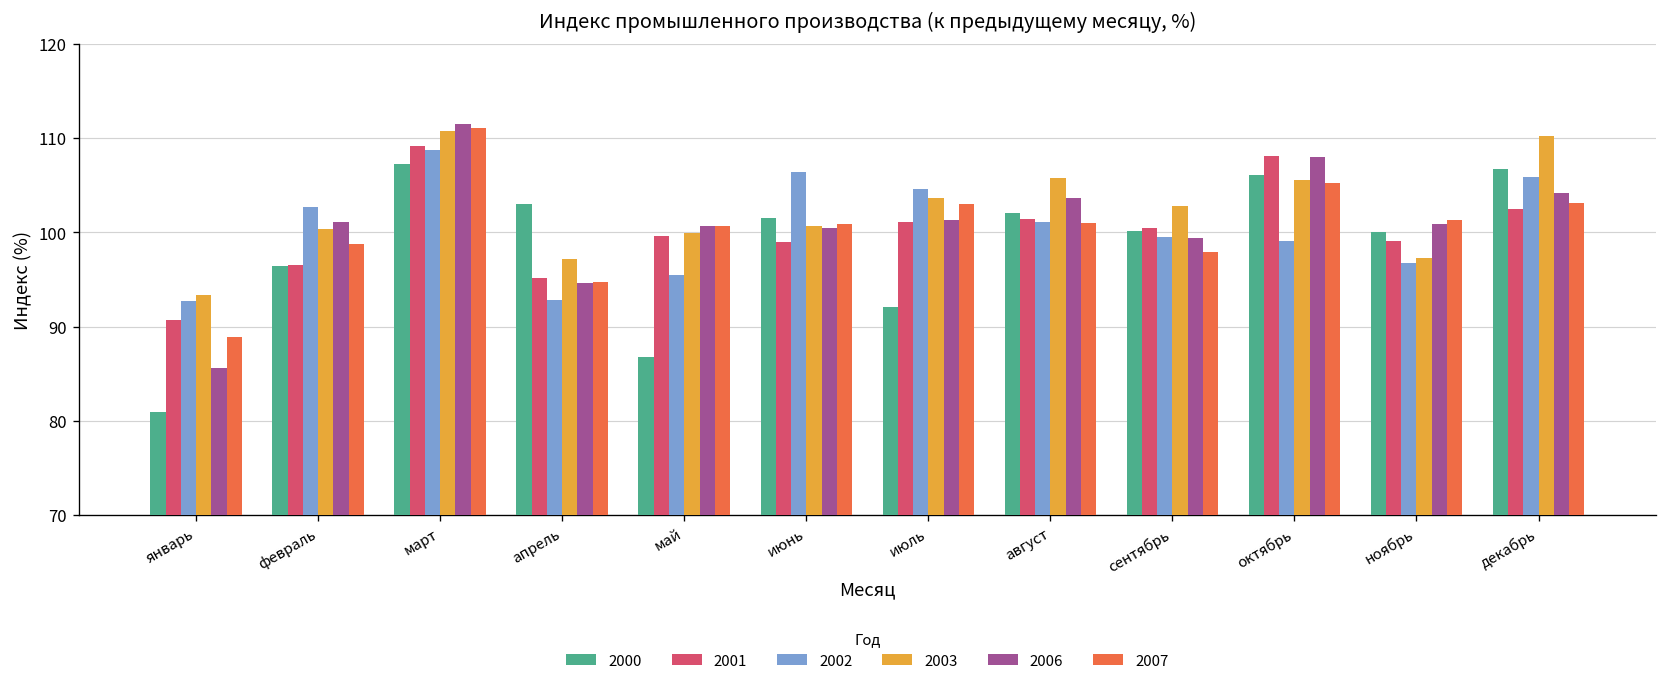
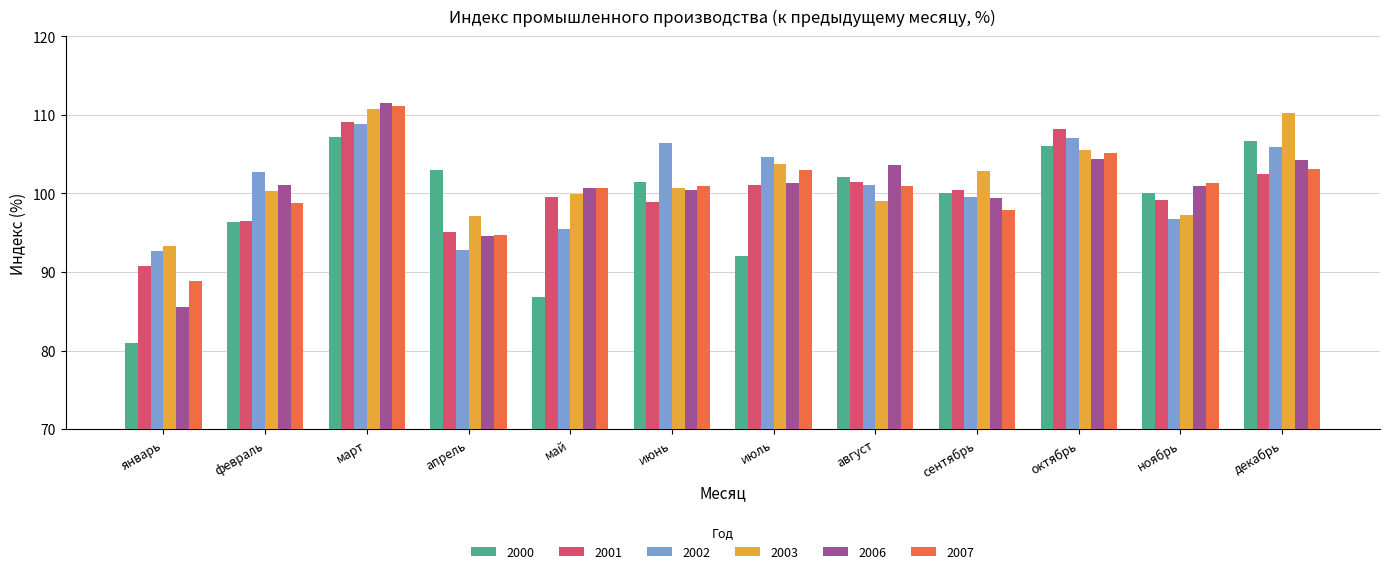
  {
    "2000": {
      "январь": 81,
      "февраль": 96,
      "март": 107,
      "апрель": 103,
      "май": 87,
      "июнь": 101,
      "июль": 92,
      "август": 102,
      "сентябрь": 100,
      "октябрь": 106,
      "ноябрь": 100,
      "декабрь": 107
    },
    "2002": {
      "январь": 93,
      "февраль": 103,
      "март": 109,
      "апрель": 93,
      "май": 96,
      "июнь": 106,
      "июль": 105,
      "август": 101,
      "сентябрь": 100,
-     "октябрь": 99,
+     "октябрь": 107,
      "ноябрь": 97,
      "декабрь": 106
    },
    "2003": {
      "январь": 93,
      "февраль": 100,
      "март": 111,
      "апрель": 97,
      "май": 100,
      "июнь": 101,
      "июль": 104,
-     "август": 106,
+     "август": 99,
      "сентябрь": 103,
      "октябрь": 106,
      "ноябрь": 97,
      "декабрь": 110
    },
    "2006": {
      "январь": 86,
      "февраль": 101,
      "март": 112,
      "апрель": 95,
      "май": 101,
      "июнь": 101,
      "июль": 101,
      "август": 104,
      "сентябрь": 99,
-     "октябрь": 108,
+     "октябрь": 104,
      "ноябрь": 101,
      "декабрь": 104
    }
  }
